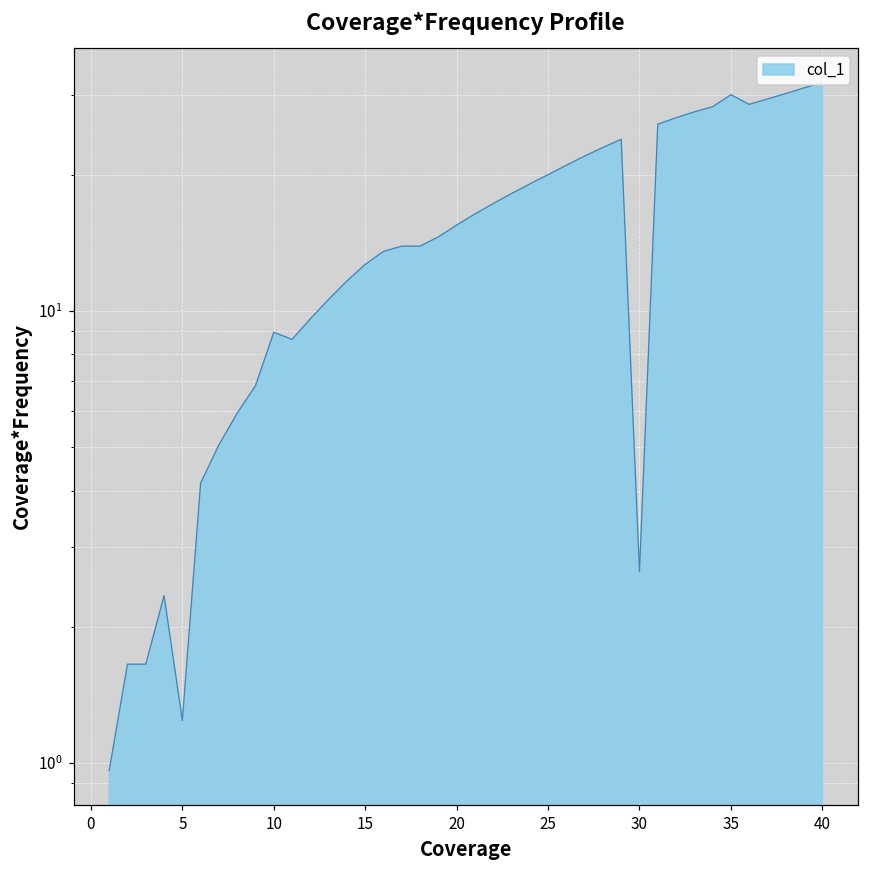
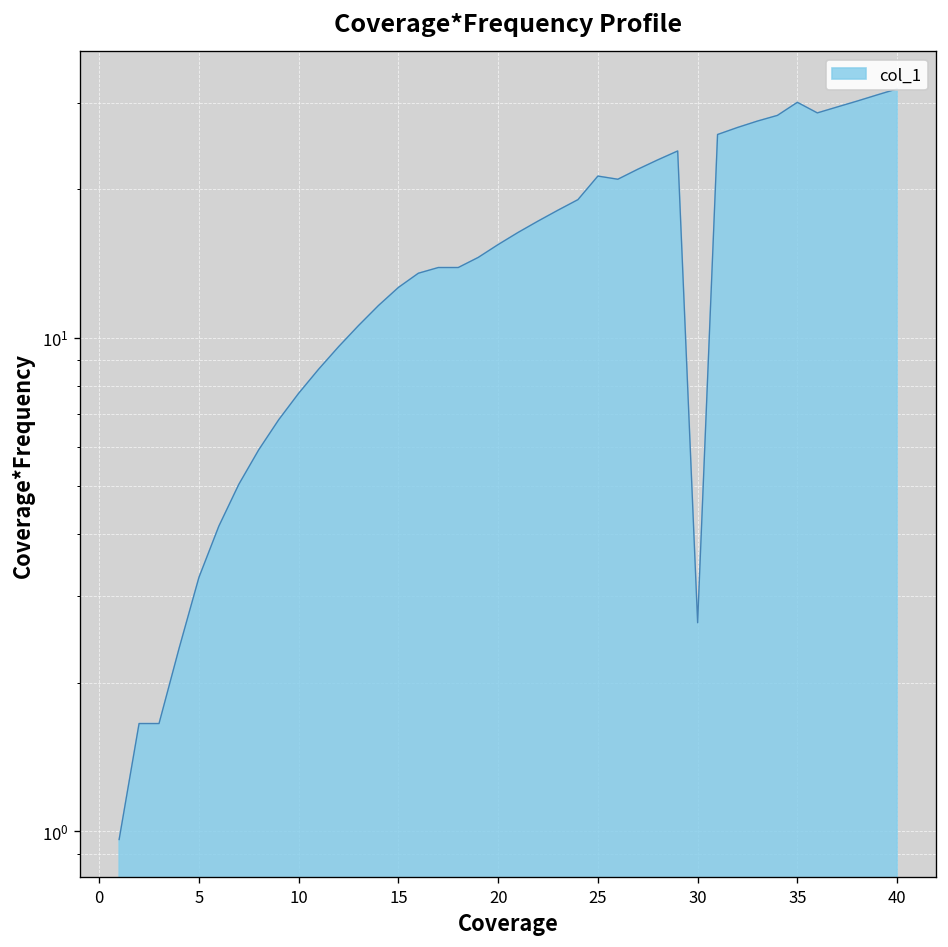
  {
-   "5": 1.24,
-   "10": 9.0,
+   "5": 3.3,
+   "10": 7.7,
    "15": 12.7,
    "20": 15.5,
-   "25": 20,
+   "25": 21,
    "30": 2.6,
    "35": 30
  }
